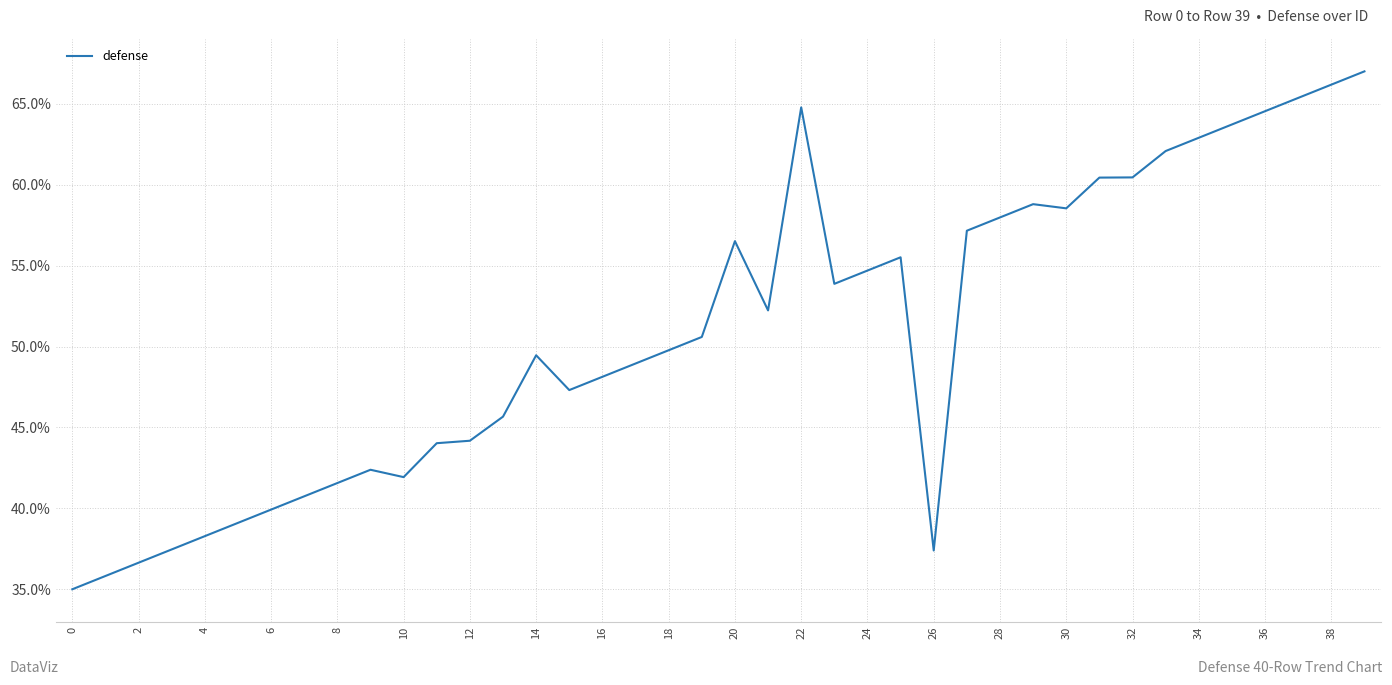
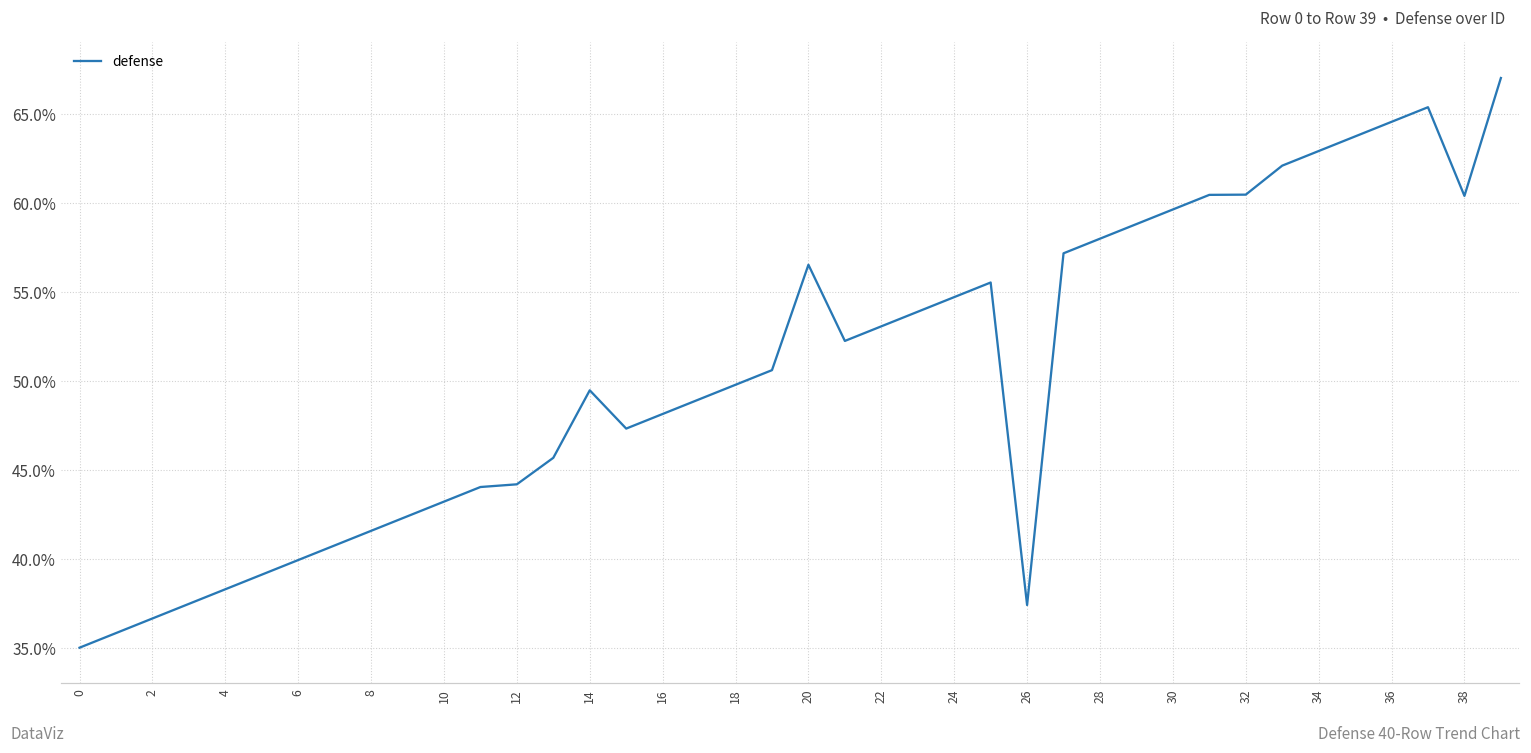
  {
    "0": "35.0%",
    "2": "36.6%",
    "4": "38.3%",
    "6": "39.9%",
    "8": "41.6%",
-   "10": "41.9%",
+   "10": "43.2%",
    "12": "44.2%",
    "14": "49.5%",
    "16": "48.1%",
    "18": "49.8%",
    "20": "56.5%",
-   "22": "64.8%",
+   "22": "53.1%",
    "24": "54.7%",
    "26": "37.4%",
    "28": "58.0%",
-   "30": "58.5%",
+   "30": "59.6%",
    "32": "60.4%",
    "34": "62.9%",
    "36": "64.5%",
-   "38": "66.2%"
+   "38": "60.4%"
  }
